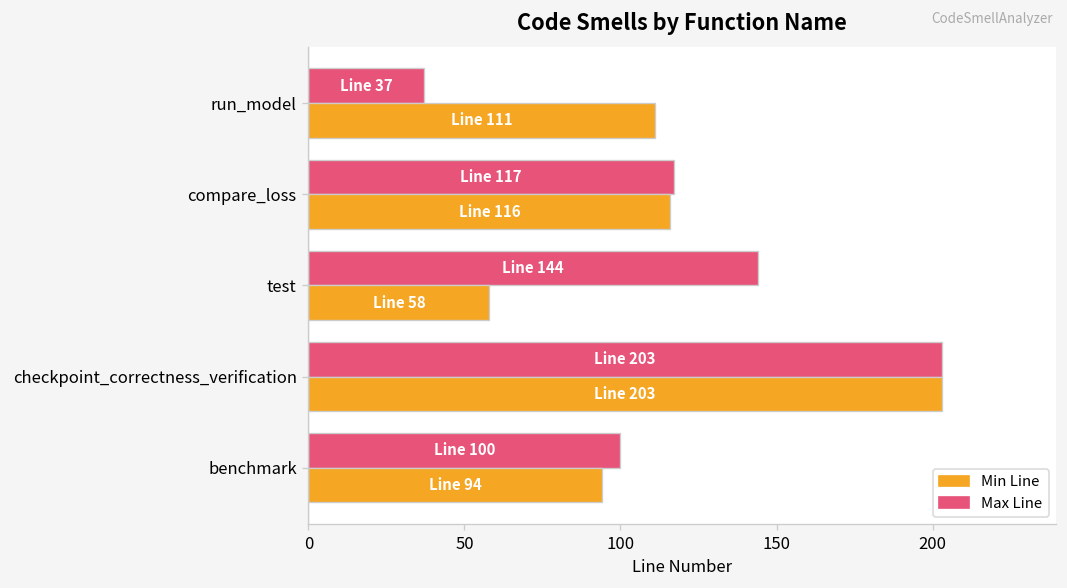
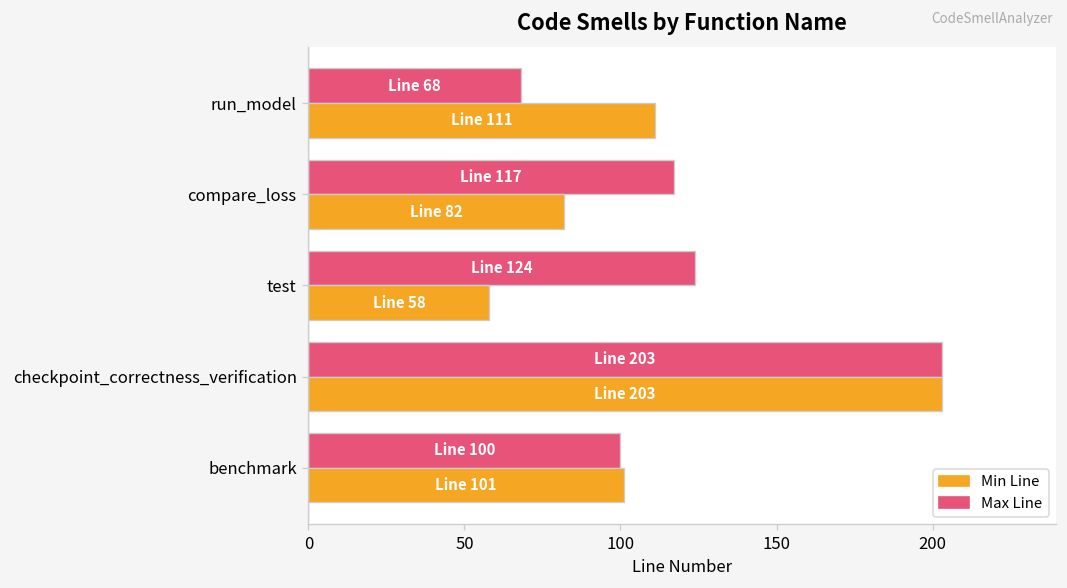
  {
    "Max Line": {
-     "run_model": 37,
+     "run_model": 68,
      "compare_loss": 117,
-     "test": 144,
+     "test": 124,
      "checkpoint_correctness_verification": 203,
      "benchmark": 100
    },
    "Min Line": {
      "run_model": 111,
-     "compare_loss": 116,
+     "compare_loss": 82,
      "test": 58,
      "checkpoint_correctness_verification": 203,
-     "benchmark": 94
+     "benchmark": 101
    }
  }
